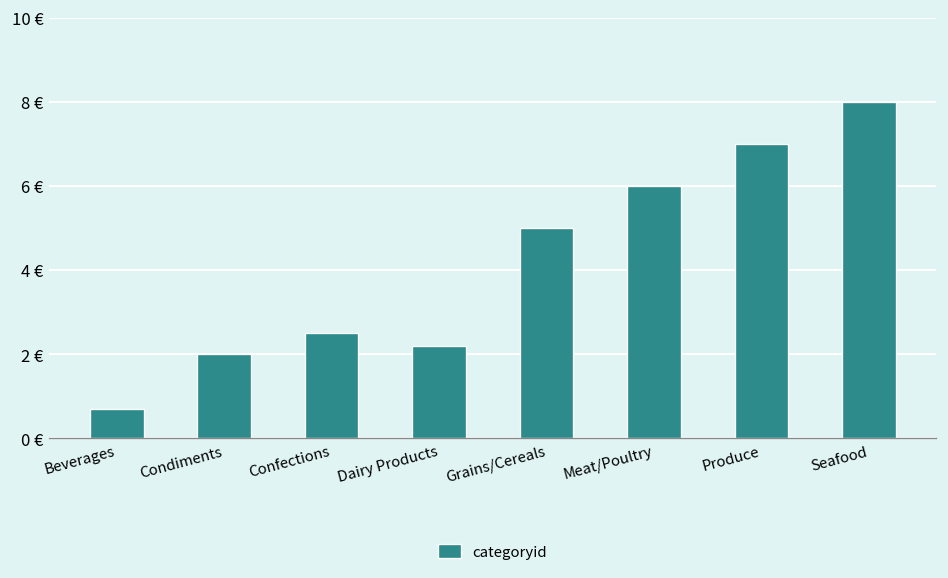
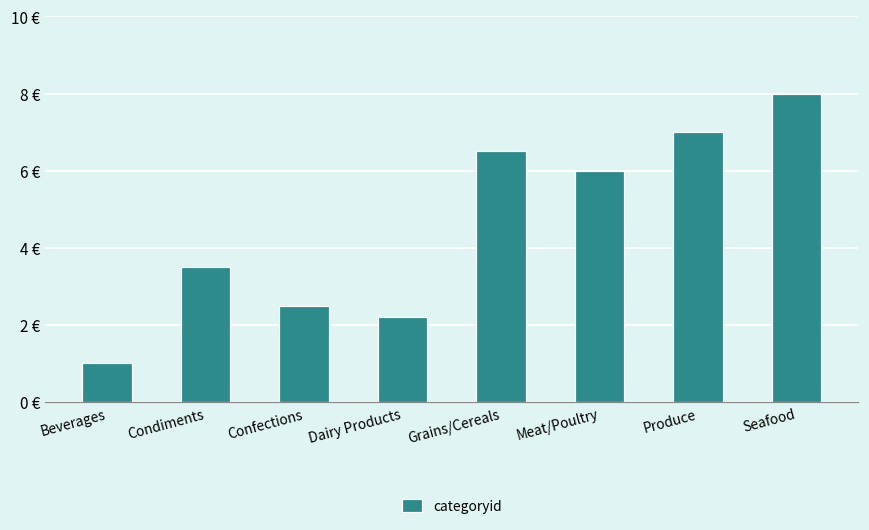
  {
-   "Beverages": "0.7 €",
-   "Condiments": "2.0 €",
+   "Beverages": "1.0 €",
+   "Condiments": "3.5 €",
    "Confections": "2.5 €",
    "Dairy Products": "2.2 €",
-   "Grains/Cereals": "5.0 €",
+   "Grains/Cereals": "6.5 €",
    "Meat/Poultry": "6.0 €",
    "Produce": "7.0 €",
    "Seafood": "8.0 €"
  }
